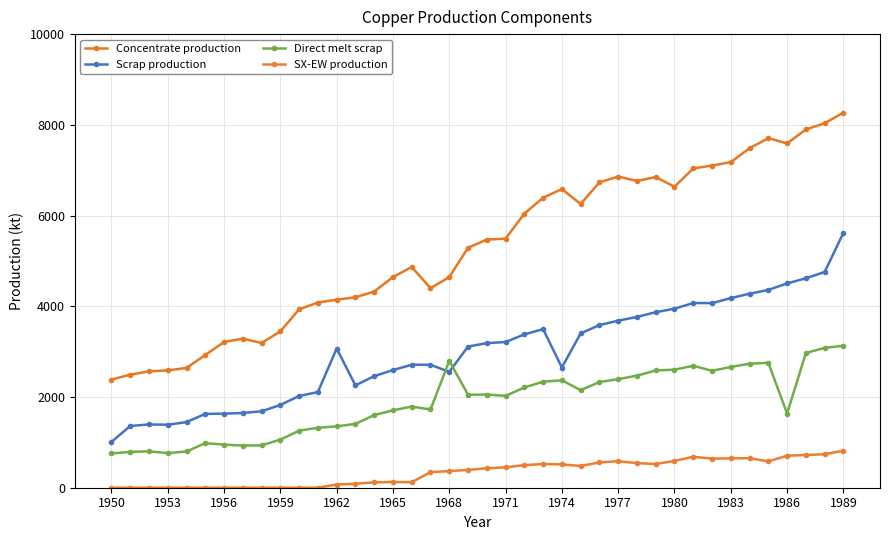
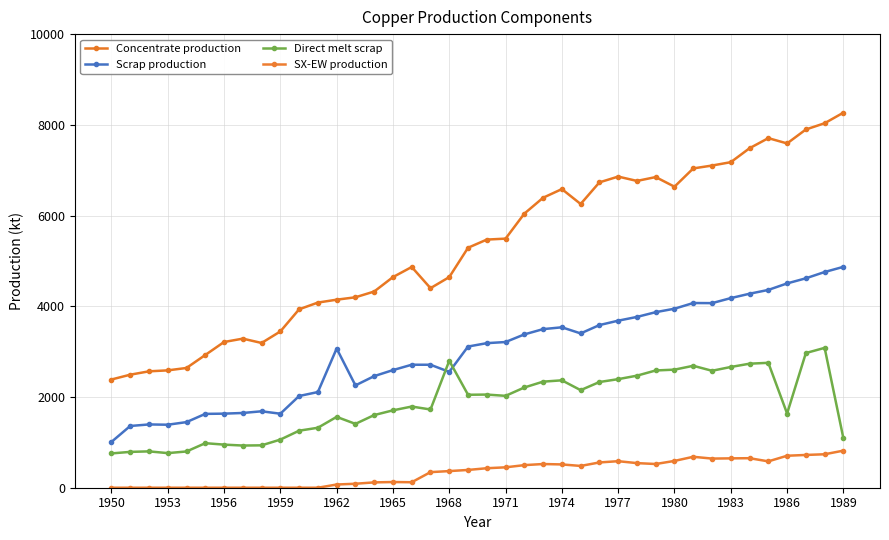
  {
    "Scrap production": {
      "1950": 1000,
      "1953": 1400,
      "1956": 1600,
-     "1959": 1800,
+     "1959": 1600,
      "1962": 3100,
      "1965": 2600,
      "1968": 2600,
      "1971": 3200,
-     "1974": 2700,
+     "1974": 3500,
      "1977": 3700,
      "1980": 3900,
      "1983": 4200,
      "1986": 4500,
-     "1989": 5600
+     "1989": 4900
    },
    "Direct melt scrap": {
      "1950": 800,
      "1953": 800,
      "1956": 1000,
      "1959": 1100,
-     "1962": 1400,
+     "1962": 1600,
      "1965": 1700,
      "1968": 2800,
      "1971": 2000,
      "1974": 2400,
      "1977": 2400,
      "1980": 2600,
      "1983": 2700,
      "1986": 1600,
-     "1989": 3100
+     "1989": 1100
    }
  }
